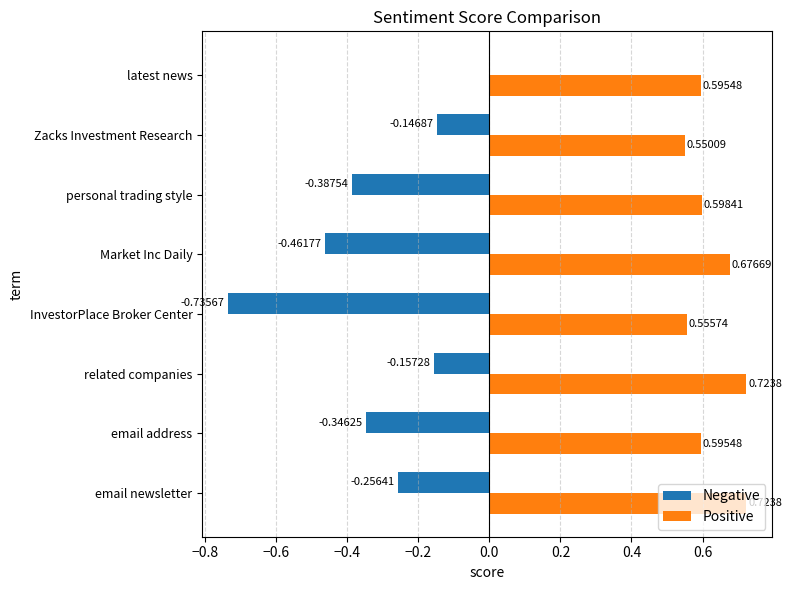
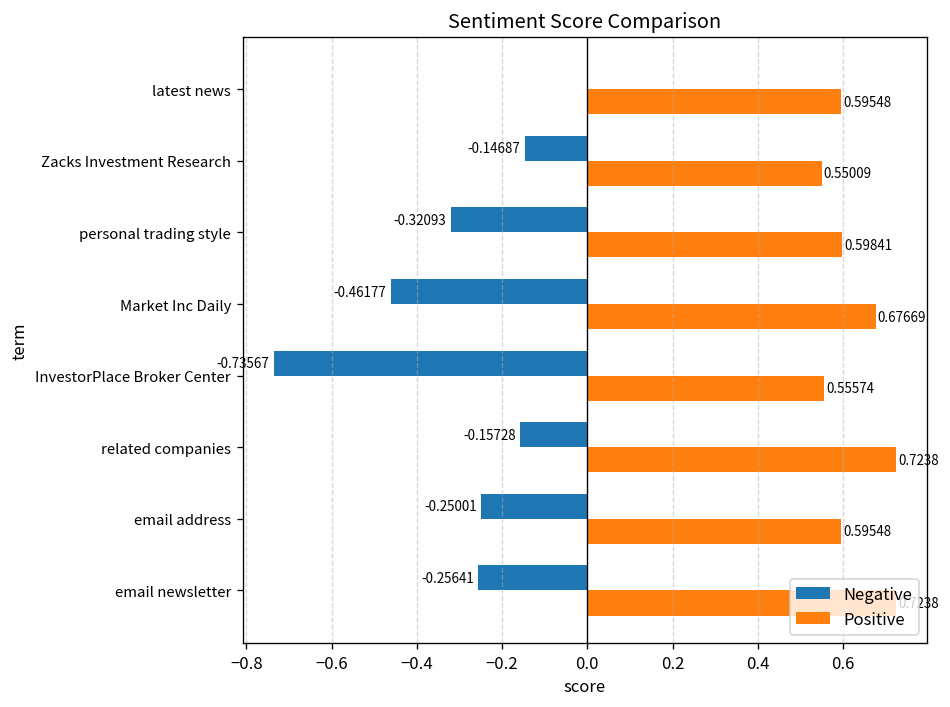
  {
    "Negative": {
      "Zacks Investment Research": -0.14687,
-     "personal trading style": -0.38754,
+     "personal trading style": -0.32093,
      "Market Inc Daily": -0.46177,
      "InvestorPlace Broker Center": -0.73567,
      "related companies": -0.15728,
-     "email address": -0.34625,
+     "email address": -0.25001,
      "email newsletter": -0.25641
    },
    "Positive": {
      "latest news": 0.59548,
      "Zacks Investment Research": 0.55009,
      "personal trading style": 0.59841,
      "Market Inc Daily": 0.67669,
      "InvestorPlace Broker Center": 0.55574,
      "related companies": 0.7238,
      "email address": 0.59548
    }
  }
